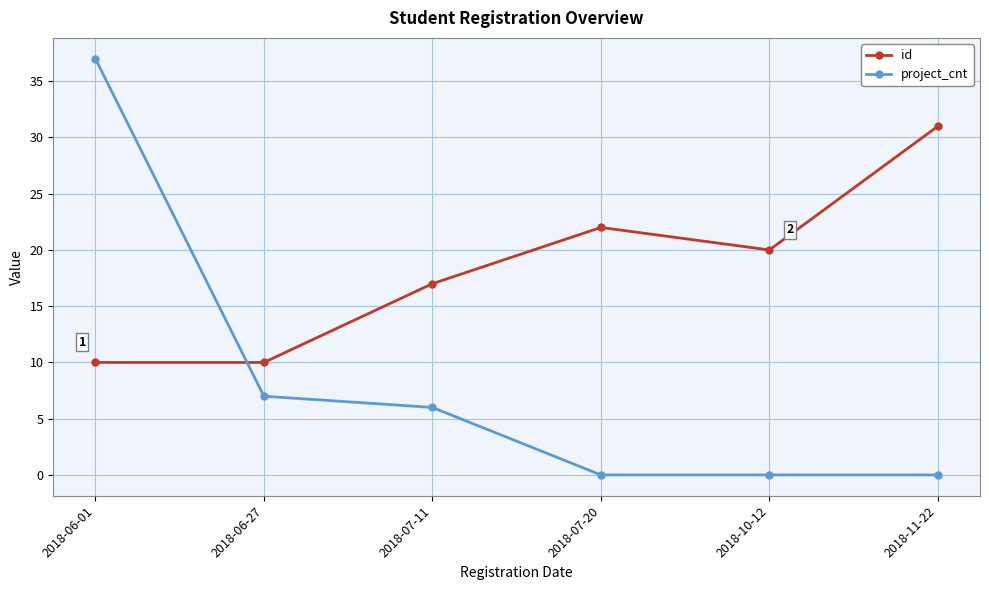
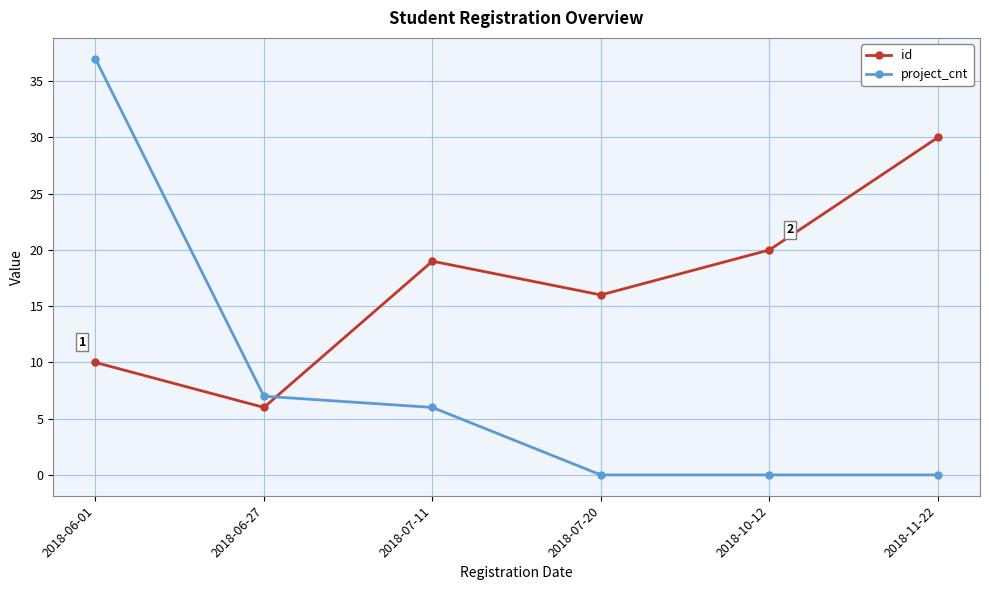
  {
    "id": {
-     "2018-06-27": 10,
-     "2018-07-11": 17,
-     "2018-07-20": 22,
-     "2018-11-22": 31
+     "2018-06-27": 6,
+     "2018-07-11": 19,
+     "2018-07-20": 16,
+     "2018-11-22": 30
    },
    "project_cnt": {
      "2018-06-01": 37,
      "2018-06-27": 7,
      "2018-07-11": 6,
      "2018-07-20": 0,
      "2018-10-12": 0,
      "2018-11-22": 0
    }
  }
